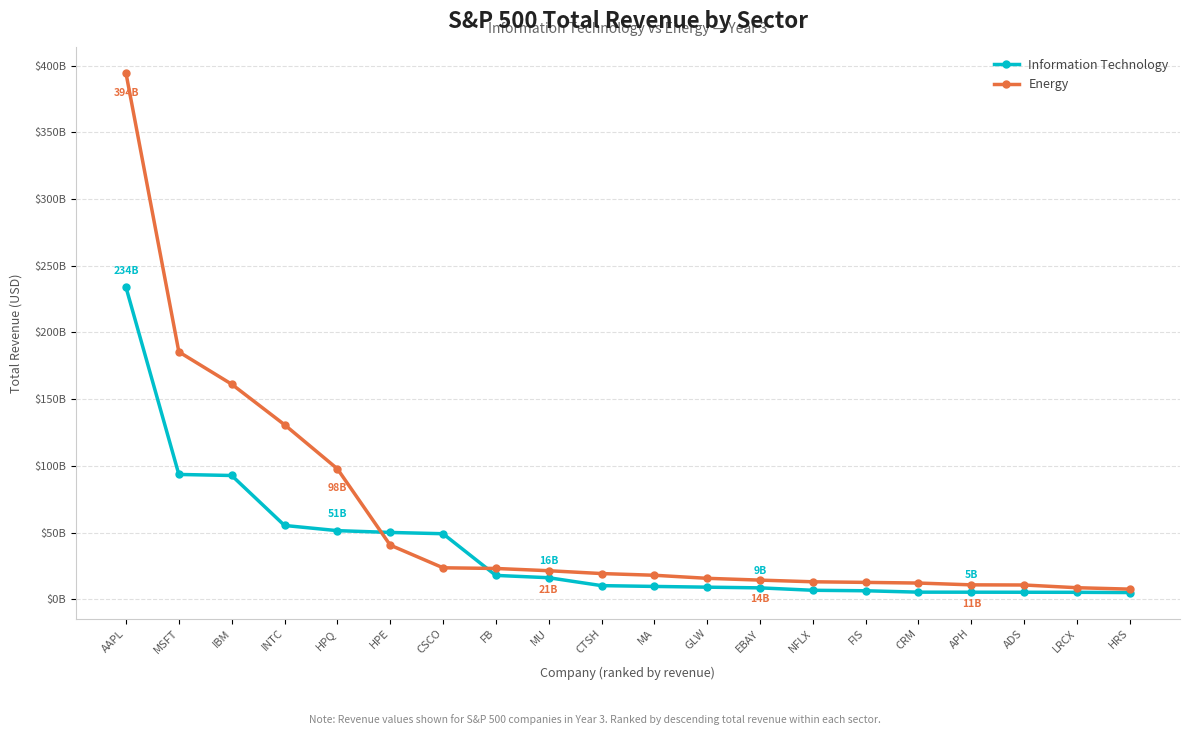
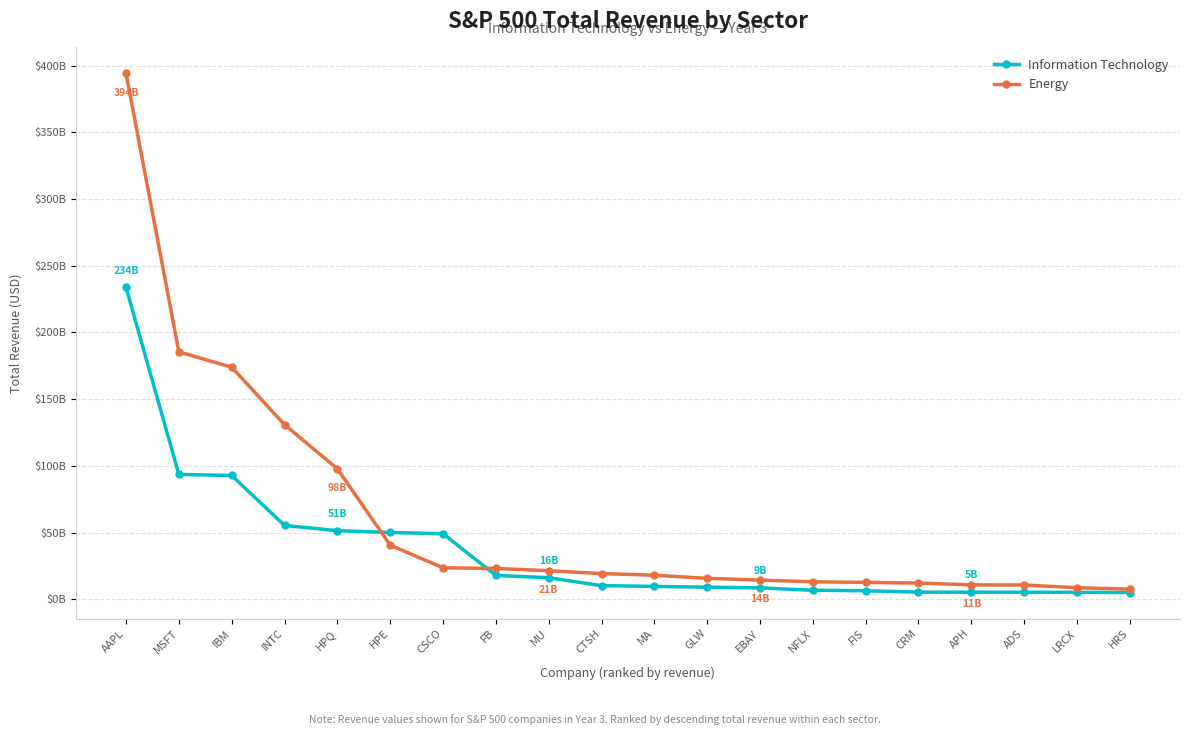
  {
    "Information Technology": {
      "AAPL": "234B",
      "HPQ": "51B",
      "MU": "16B",
      "EBAY": "9B",
      "APH": "5B"
    },
    "Energy": {
      "MSFT": "$185000000000",
-     "IBM": "$161000000000",
+     "IBM": "$174000000000",
      "INTC": "$131000000000",
      "HPE": "$41000000000",
      "CSCO": "$24000000000",
      "FB": "$23000000000",
      "CTSH": "$19000000000",
      "MA": "$18000000000",
      "GLW": "$16000000000",
      "NFLX": "$13000000000",
      "FIS": "$13000000000",
      "CRM": "$12000000000",
      "ADS": "$11000000000",
      "LRCX": "$9000000000",
      "HRS": "$8000000000"
    }
  }
